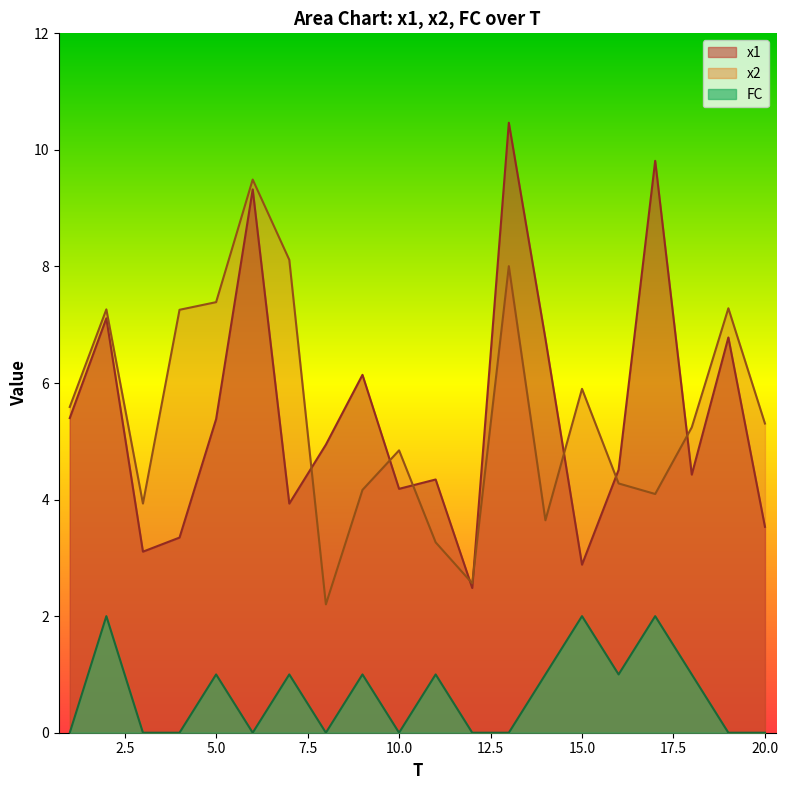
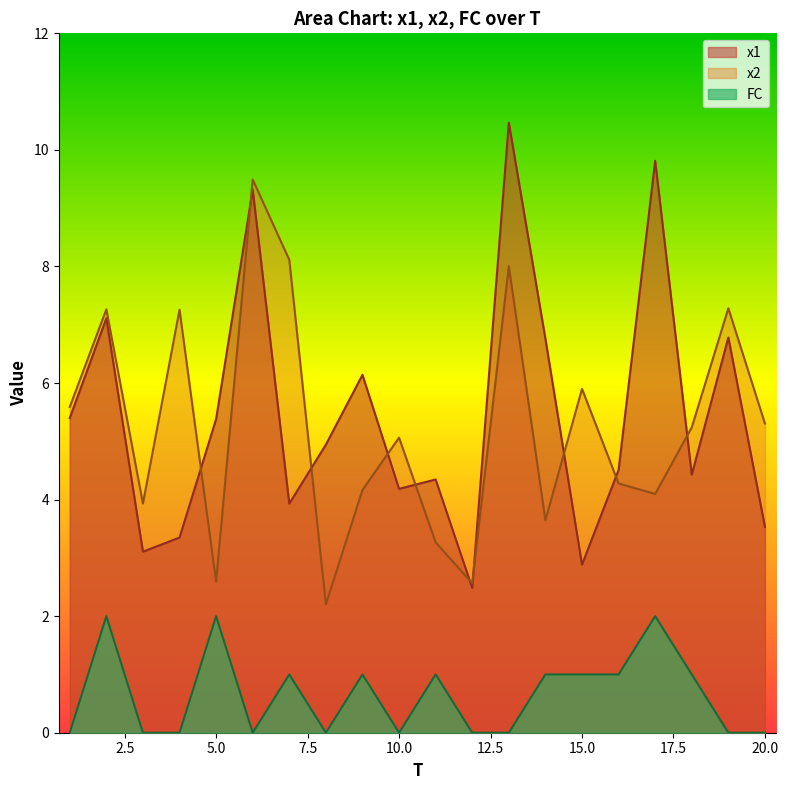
  {
    "x1": {
      "5.0": 5.4,
      "10.0": 4.2,
      "15.0": 2.9,
      "20.0": 3.5
    },
    "x2": {
-     "5.0": 7.4,
-     "10.0": 4.8,
+     "5.0": 2.6,
+     "10.0": 5.1,
      "15.0": 5.9,
      "20.0": 5.3
    },
    "FC": {
-     "5.0": 1,
+     "5.0": 2,
      "10.0": 0,
-     "15.0": 2,
+     "15.0": 1,
      "20.0": 0
    }
  }
